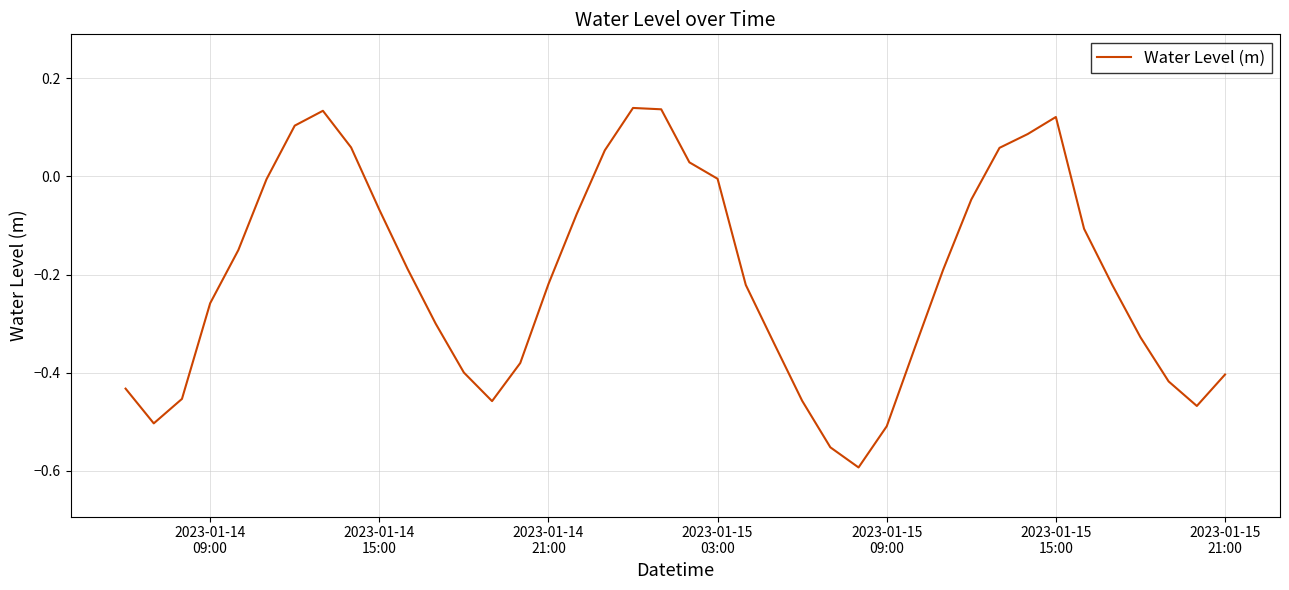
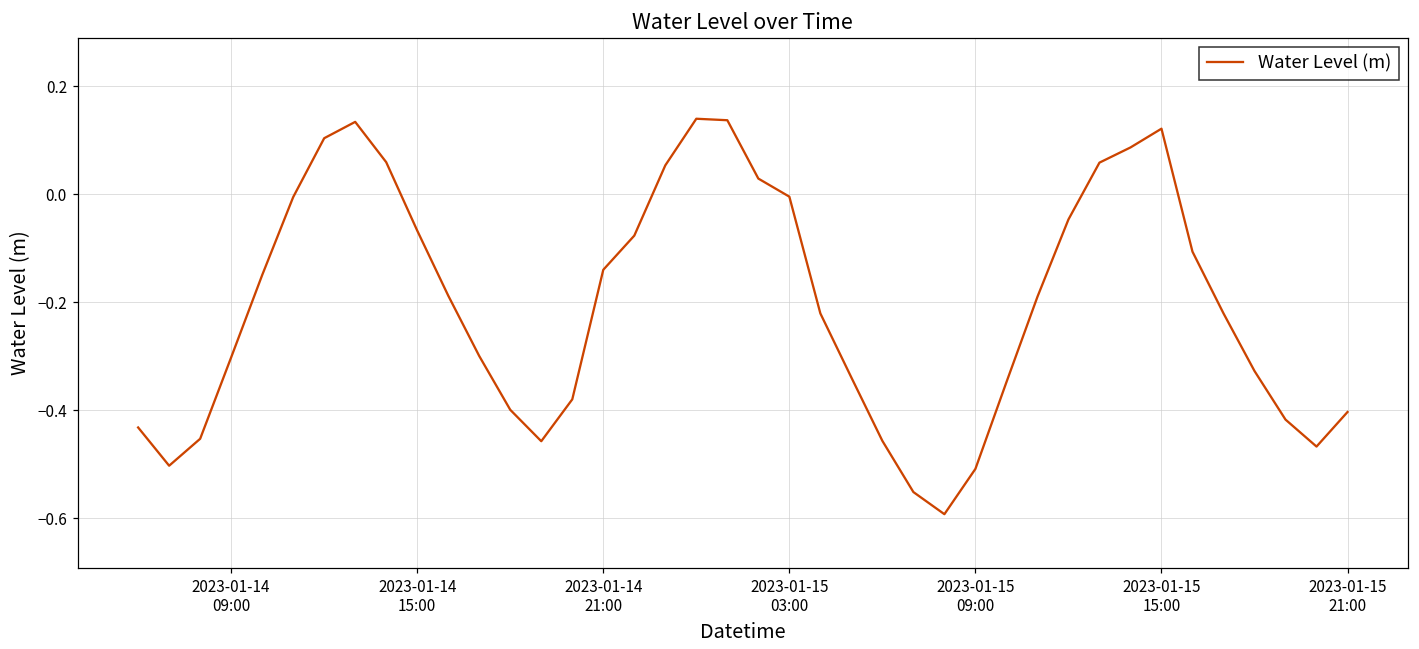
  {
-   "2023-01-14 09:00": -0.26,
+   "2023-01-14 09:00": -0.30,
    "2023-01-14 15:00": -0.07,
-   "2023-01-14 21:00": -0.22,
+   "2023-01-14 21:00": -0.14,
    "2023-01-15 03:00": 0.00,
    "2023-01-15 09:00": -0.51,
    "2023-01-15 15:00": 0.12,
    "2023-01-15 21:00": -0.40
  }
